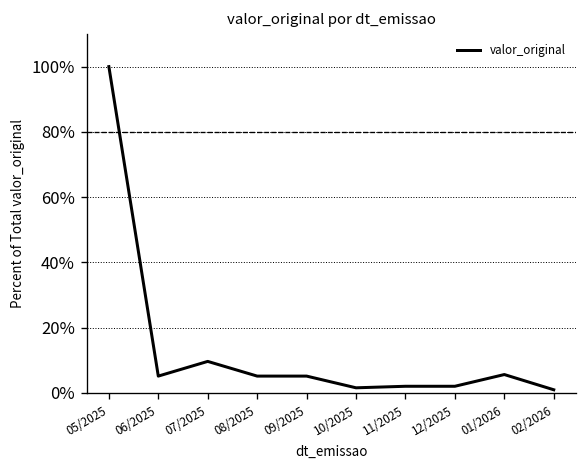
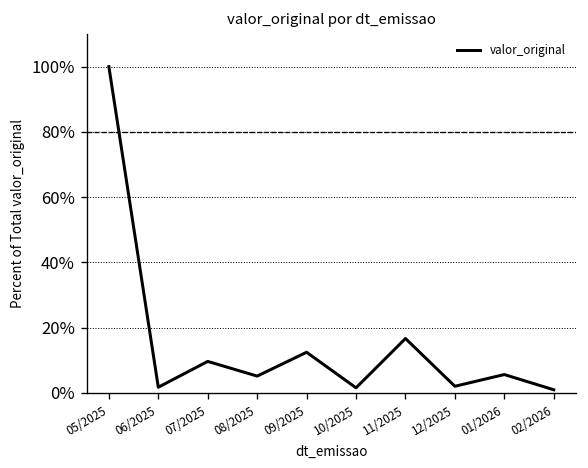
  {
    "05/2025": "100%",
-   "06/2025": "5%",
+   "06/2025": "2%",
    "07/2025": "10%",
    "08/2025": "5%",
-   "09/2025": "5%",
+   "09/2025": "12%",
    "10/2025": "2%",
-   "11/2025": "2%",
+   "11/2025": "17%",
    "12/2025": "2%",
    "01/2026": "6%",
    "02/2026": "1%"
  }
